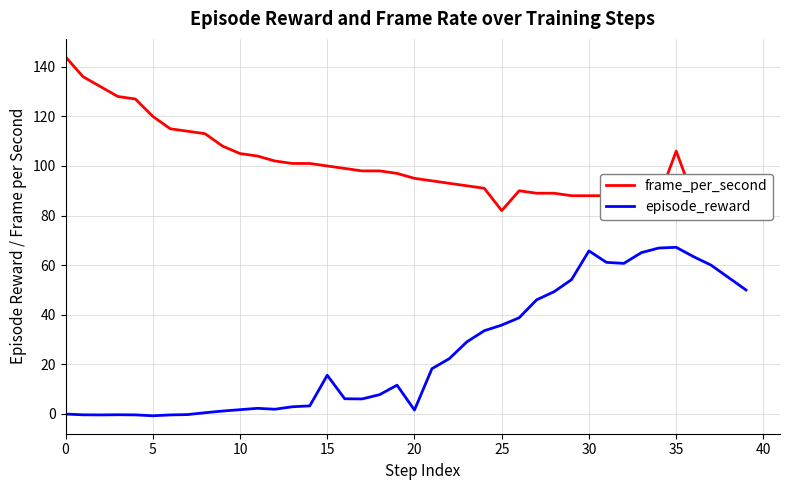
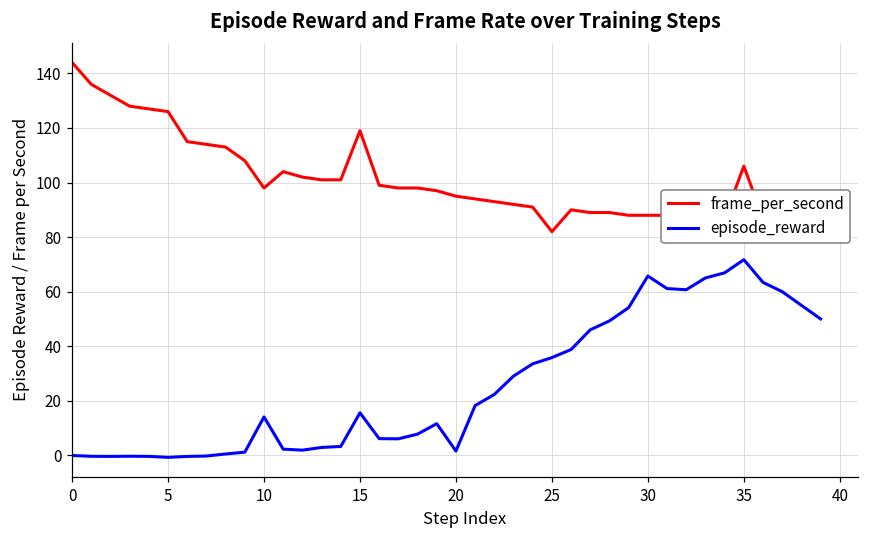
  {
    "frame_per_second": {
      "0": 144,
-     "5": 120,
-     "10": 105,
-     "15": 100,
+     "5": 126,
+     "10": 98,
+     "15": 119,
      "20": 95,
      "25": 82,
      "30": 88,
      "35": 106
    },
    "episode_reward": {
      "0": 0,
      "5": -1,
-     "10": 2,
+     "10": 14,
      "15": 16,
      "20": 2,
      "25": 36,
      "30": 66,
-     "35": 67
+     "35": 72
    }
  }
